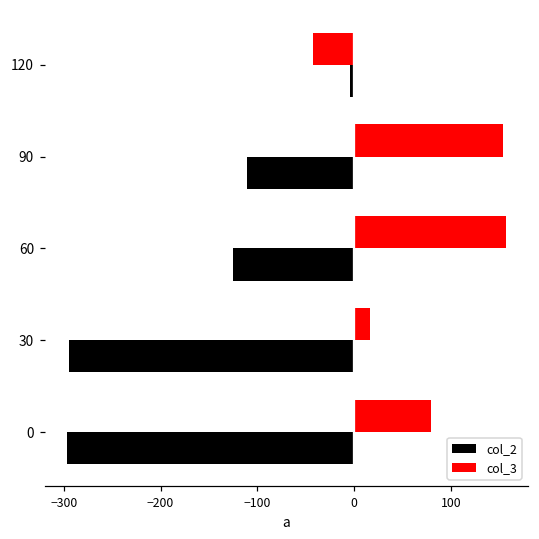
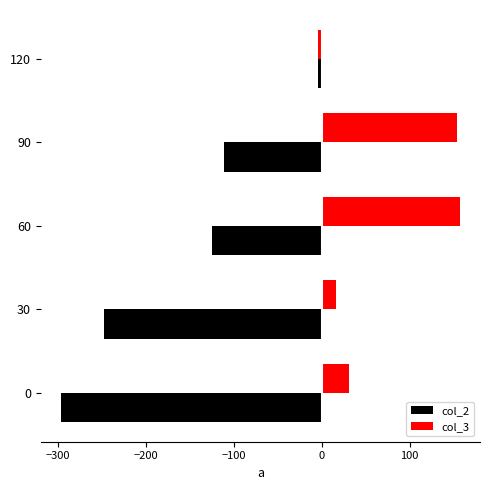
  {
    "col_2": {
      "120": 0,
      "90": -110,
      "60": -130,
-     "30": -290,
+     "30": -250,
      "0": -300
    },
    "col_3": {
-     "120": -40,
+     "120": 0,
      "90": 150,
      "60": 160,
      "30": 20,
-     "0": 80
+     "0": 30
    }
  }
